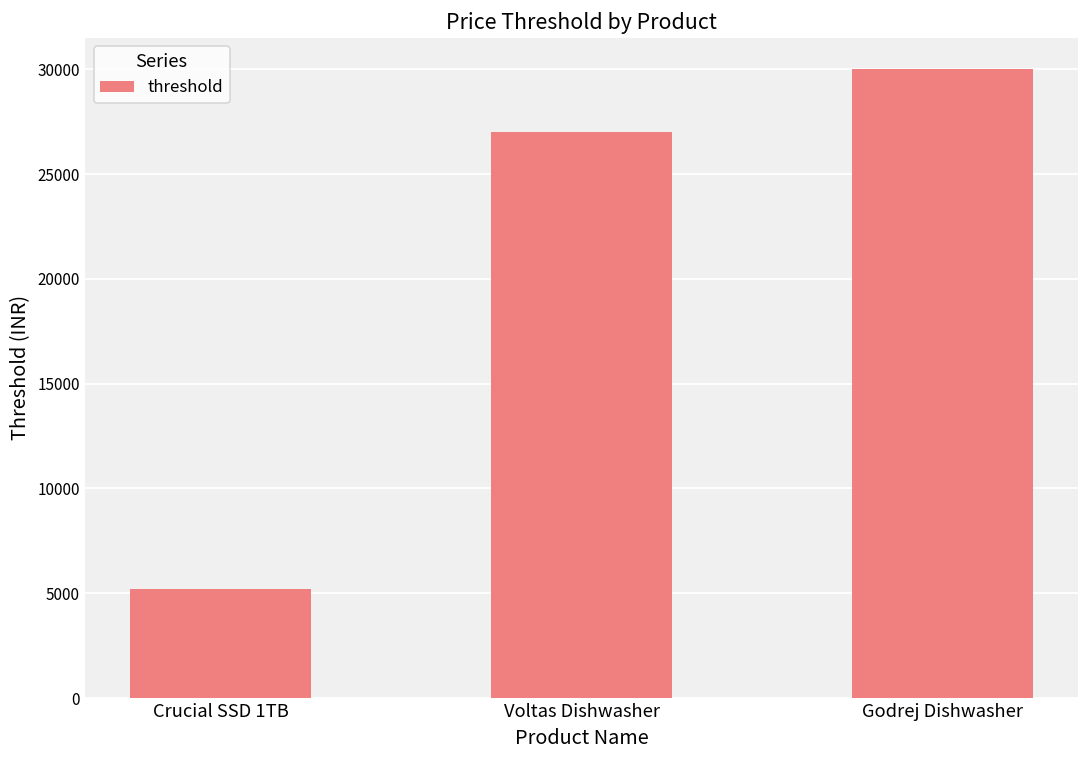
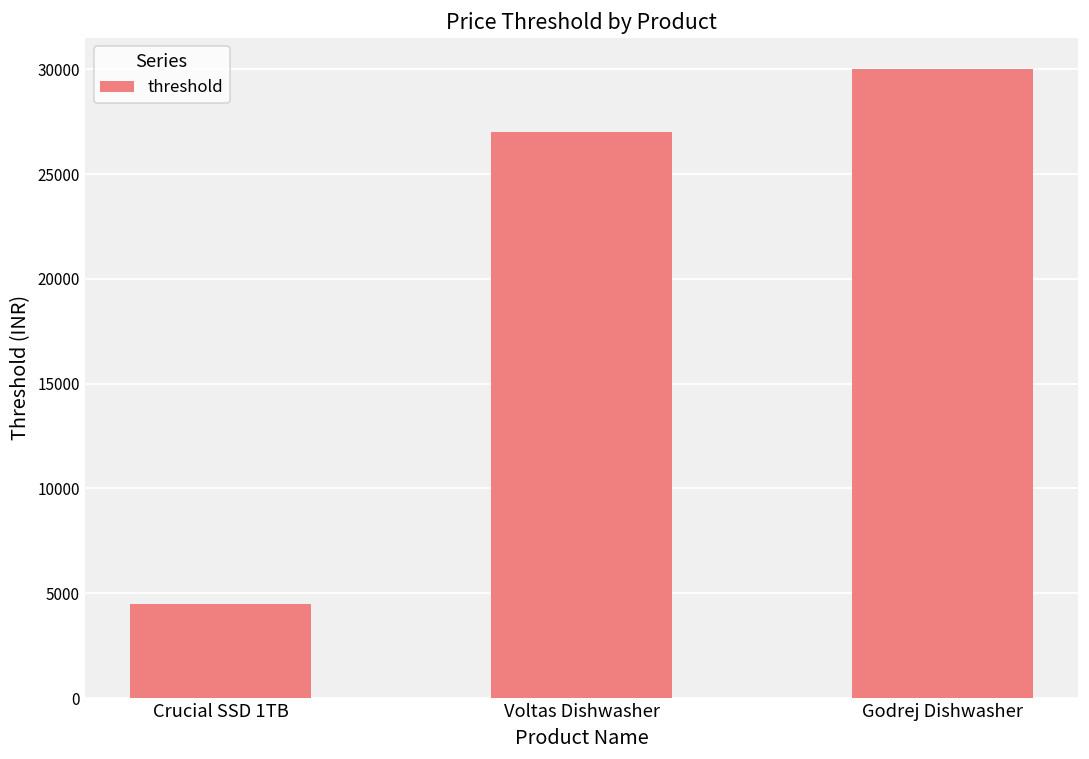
  {
-   "Crucial SSD 1TB": 5200,
+   "Crucial SSD 1TB": 4500,
    "Voltas Dishwasher": 27000,
    "Godrej Dishwasher": 30000
  }
